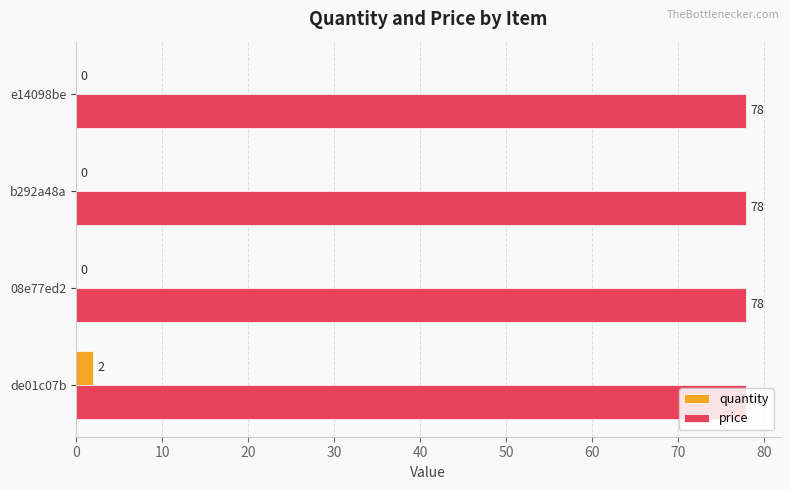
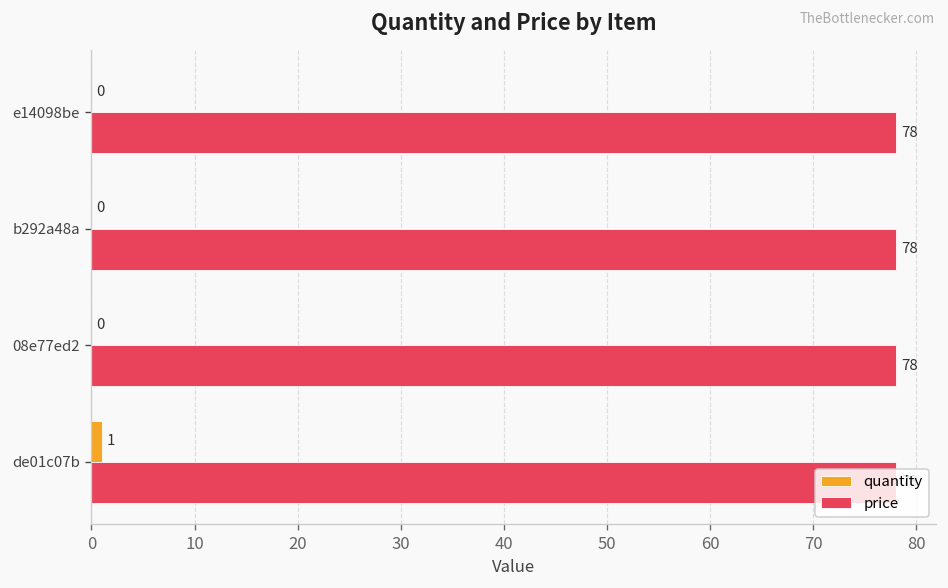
  {
    "quantity": {
      "e14098be": 0,
      "b292a48a": 0,
      "08e77ed2": 0,
-     "de01c07b": 2
+     "de01c07b": 1
    },
    "price": {
      "e14098be": 78,
      "b292a48a": 78,
      "08e77ed2": 78
    }
  }
